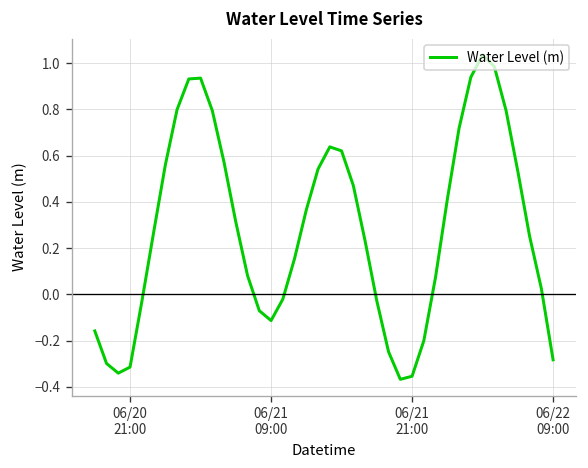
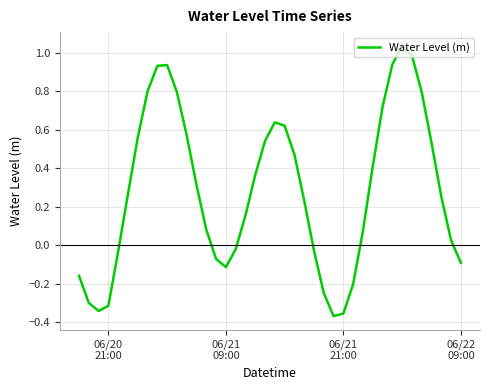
  {
    "06/20 21:00": -0.31,
    "06/21 09:00": -0.11,
    "06/21 21:00": -0.35,
-   "06/22 09:00": -0.28
+   "06/22 09:00": -0.09
  }
